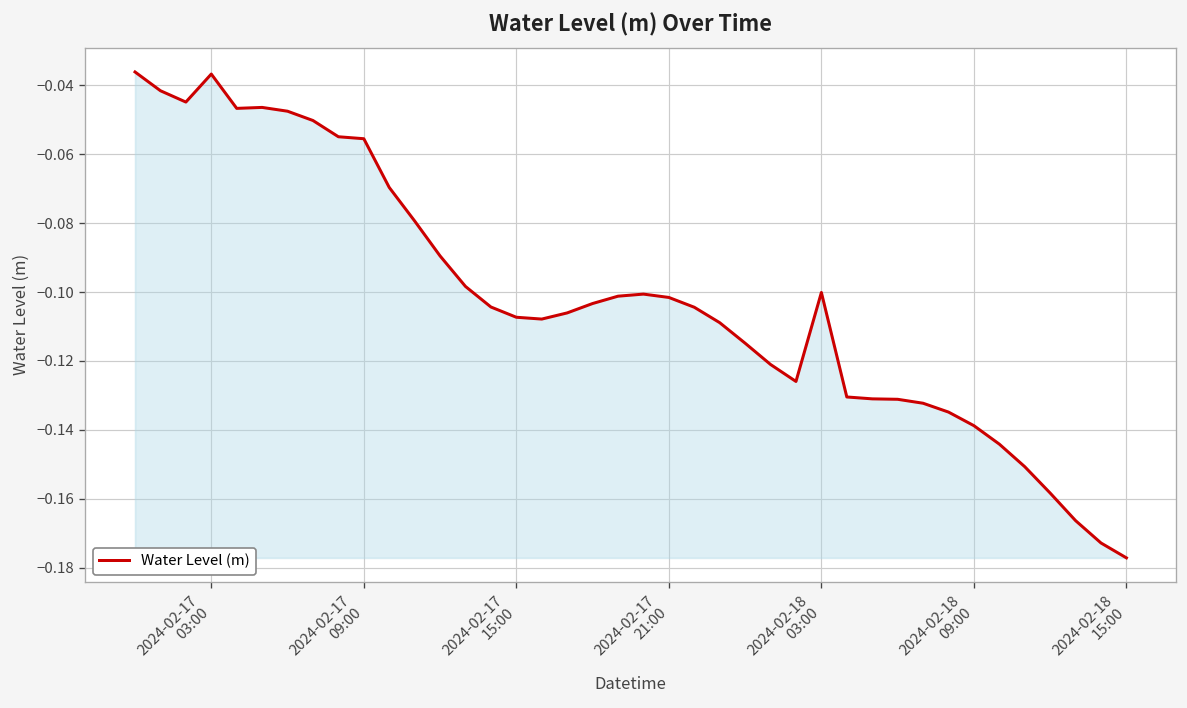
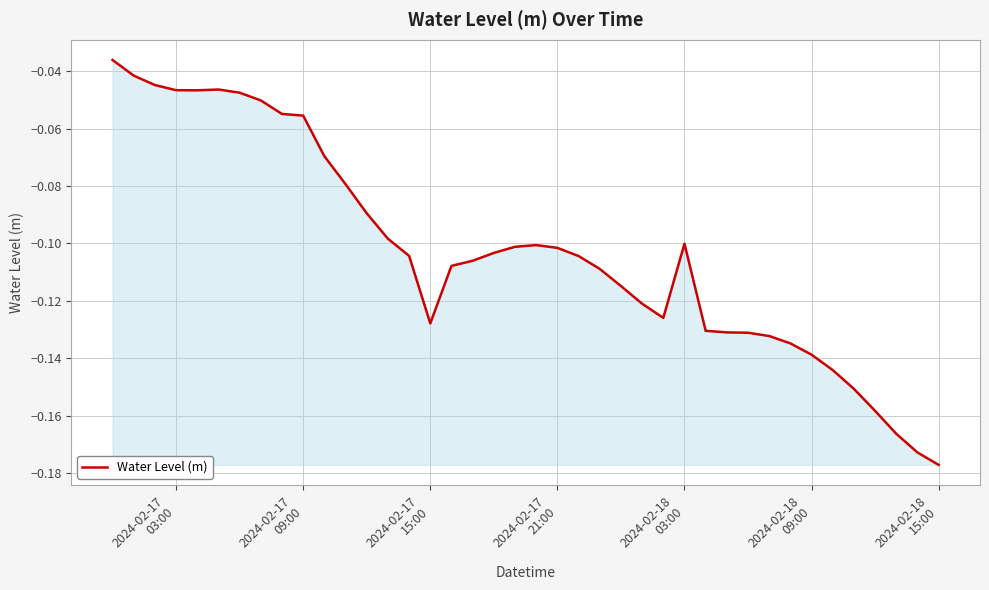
  {
-   "2024-02-17 03:00": -0.037,
+   "2024-02-17 03:00": -0.047,
    "2024-02-17 09:00": -0.055,
-   "2024-02-17 15:00": -0.107,
+   "2024-02-17 15:00": -0.128,
    "2024-02-17 21:00": -0.102,
    "2024-02-18 03:00": -0.100,
    "2024-02-18 09:00": -0.139,
    "2024-02-18 15:00": -0.177
  }
